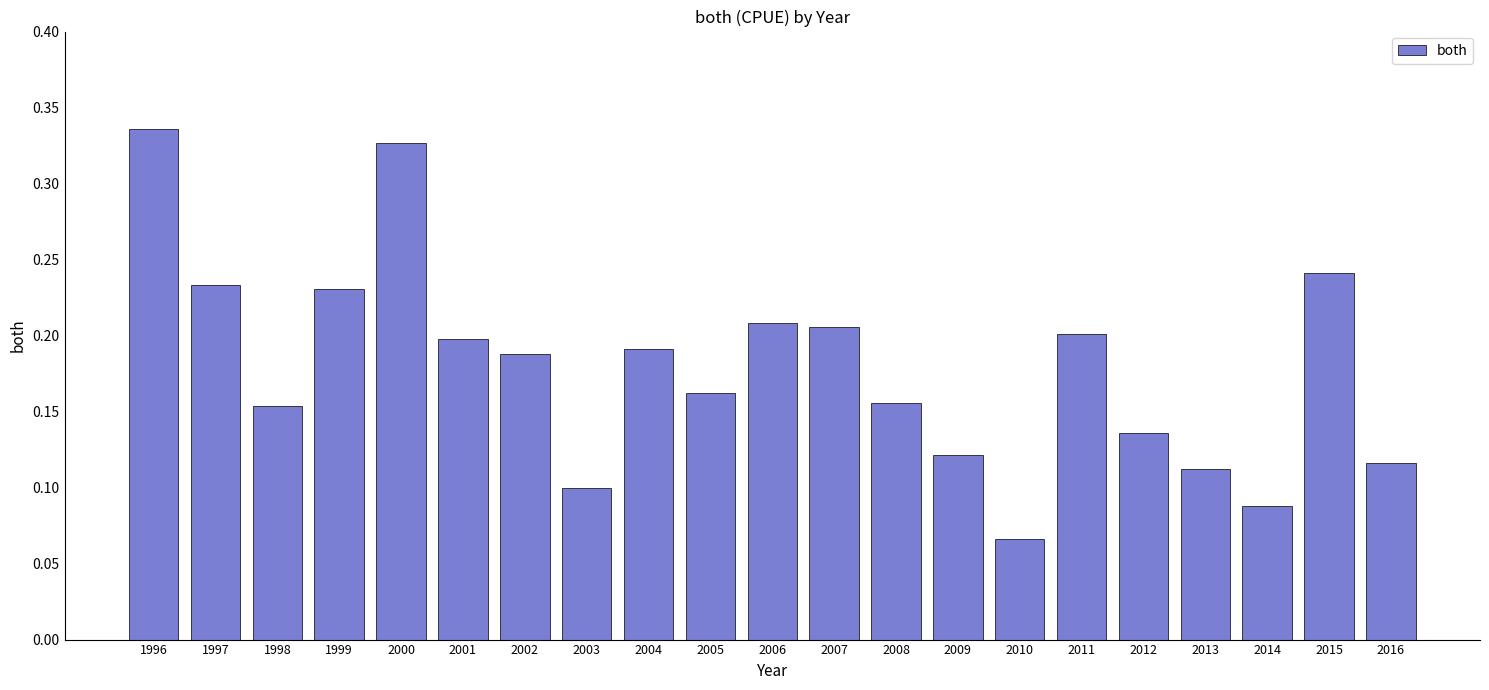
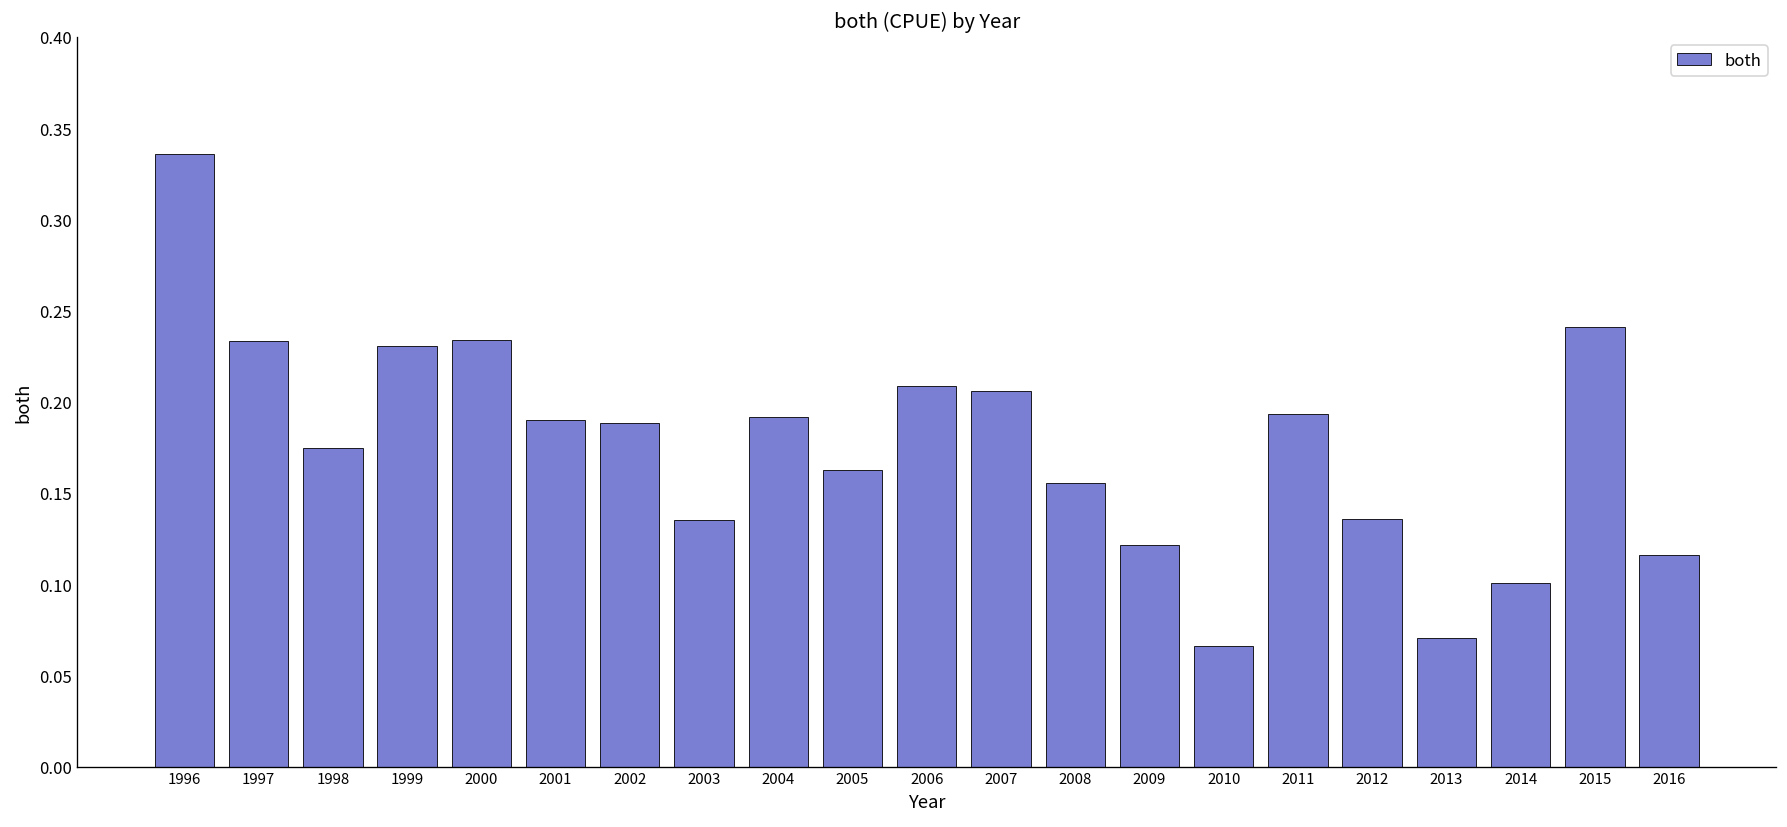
  {
    "1996": 0.336,
    "1997": 0.233,
-   "1998": 0.154,
+   "1998": 0.175,
    "1999": 0.231,
-   "2000": 0.326,
-   "2001": 0.198,
+   "2000": 0.234,
+   "2001": 0.190,
    "2002": 0.188,
-   "2003": 0.100,
+   "2003": 0.135,
    "2004": 0.191,
    "2005": 0.162,
    "2006": 0.208,
    "2007": 0.206,
    "2008": 0.156,
    "2009": 0.122,
    "2010": 0.066,
-   "2011": 0.201,
+   "2011": 0.193,
    "2012": 0.136,
-   "2013": 0.112,
-   "2014": 0.088,
+   "2013": 0.070,
+   "2014": 0.100,
    "2015": 0.241,
    "2016": 0.116
  }
